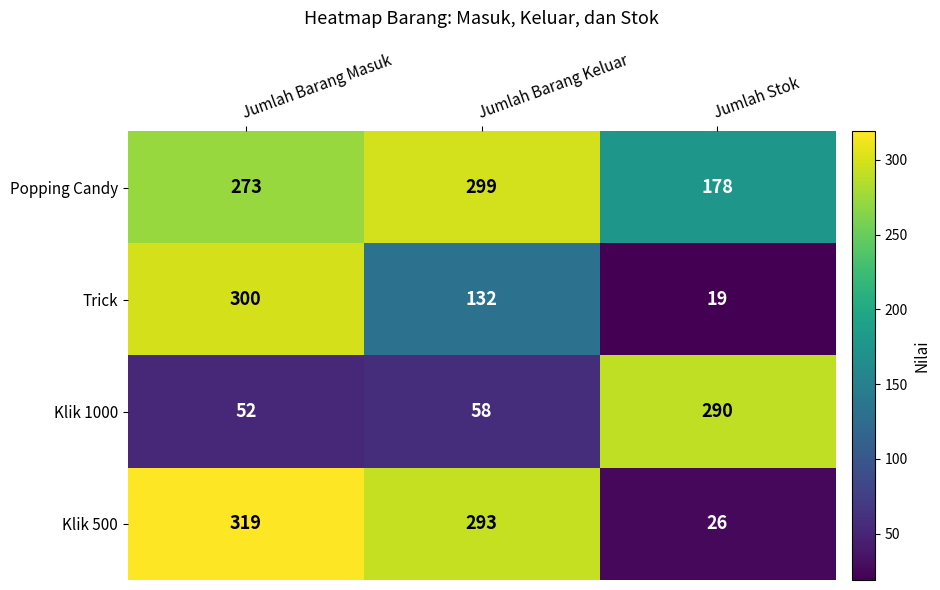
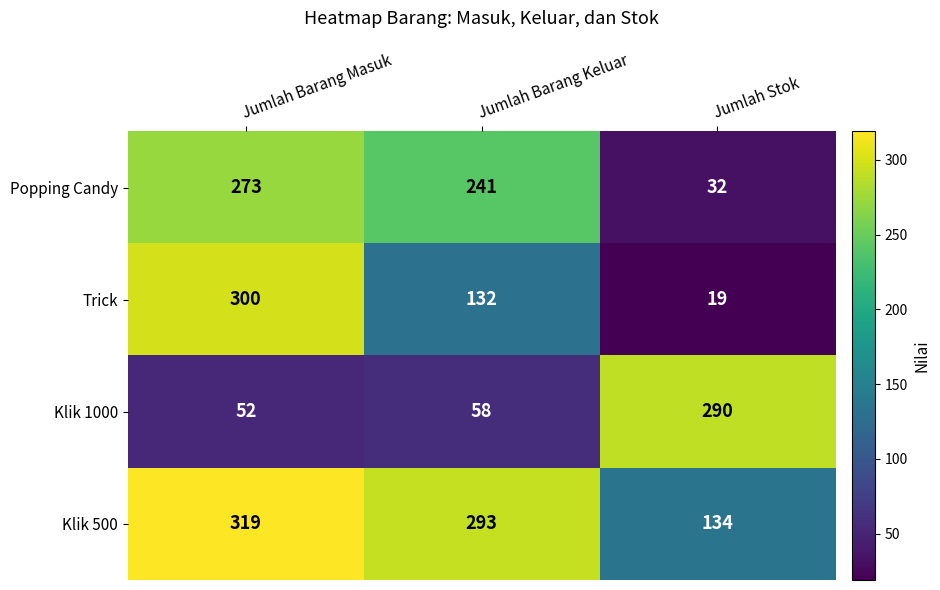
  {
    "Popping Candy": {
      "Jumlah Barang Masuk": 273,
-     "Jumlah Barang Keluar": 299,
-     "Jumlah Stok": 178
+     "Jumlah Barang Keluar": 241,
+     "Jumlah Stok": 32
    },
    "Trick": {
      "Jumlah Barang Masuk": 300,
      "Jumlah Barang Keluar": 132,
      "Jumlah Stok": 19
    },
    "Klik 1000": {
      "Jumlah Barang Masuk": 52,
      "Jumlah Barang Keluar": 58,
      "Jumlah Stok": 290
    },
    "Klik 500": {
      "Jumlah Barang Masuk": 319,
      "Jumlah Barang Keluar": 293,
-     "Jumlah Stok": 26
+     "Jumlah Stok": 134
    }
  }
